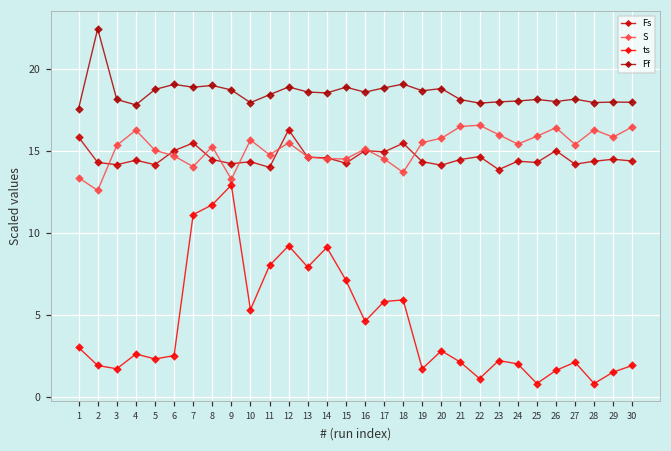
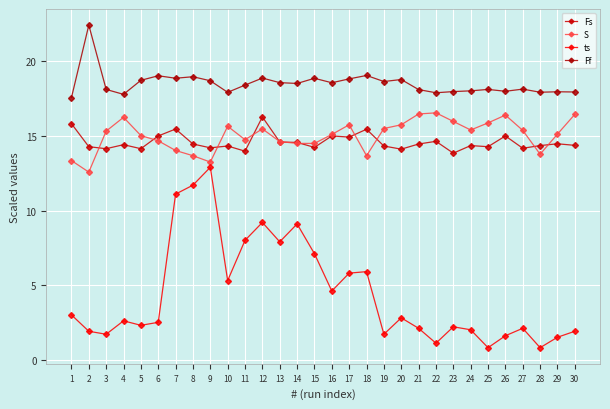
  {
    "S": {
      "1": 13.4,
      "2": 12.6,
      "3": 15.3,
      "4": 16.3,
      "5": 15.0,
      "6": 14.7,
      "7": 14.0,
-     "8": 15.3,
+     "8": 13.7,
      "9": 13.3,
      "10": 15.7,
      "11": 14.8,
      "12": 15.5,
      "15": 14.5,
-     "17": 14.5,
+     "17": 15.8,
      "18": 13.7,
      "19": 15.5,
      "20": 15.8,
      "21": 16.5,
      "22": 16.6,
      "23": 16.0,
      "24": 15.4,
      "25": 15.9,
      "26": 16.4,
      "27": 15.4,
-     "28": 16.3,
-     "29": 15.8,
+     "28": 13.8,
+     "29": 15.1,
      "30": 16.5
    }
  }
